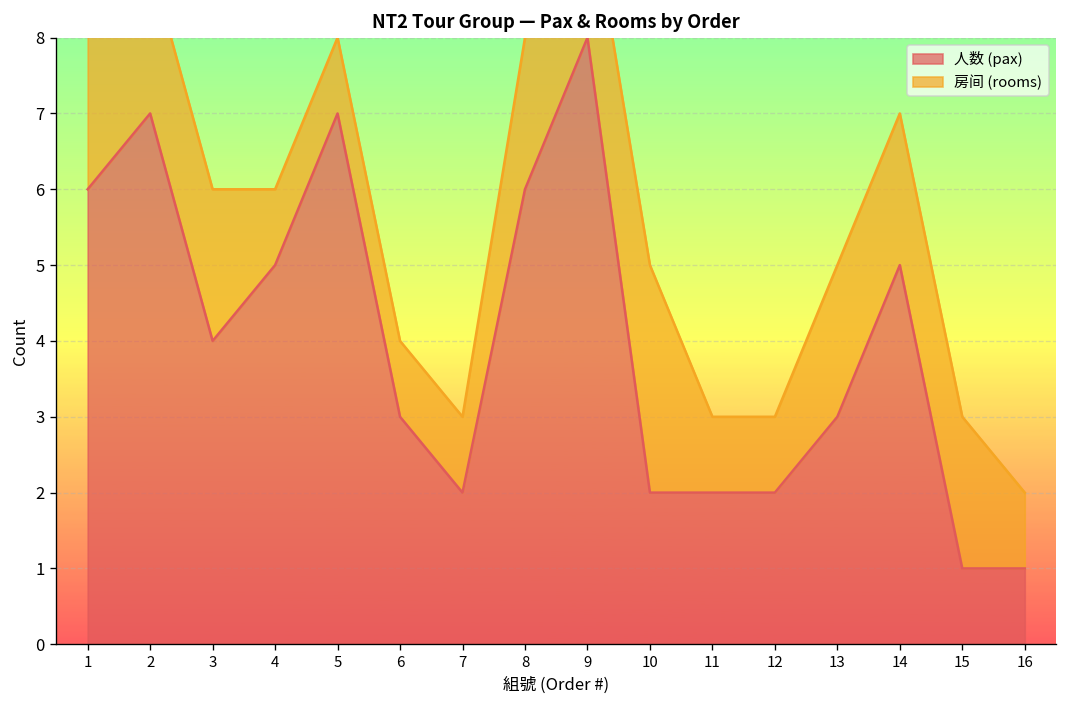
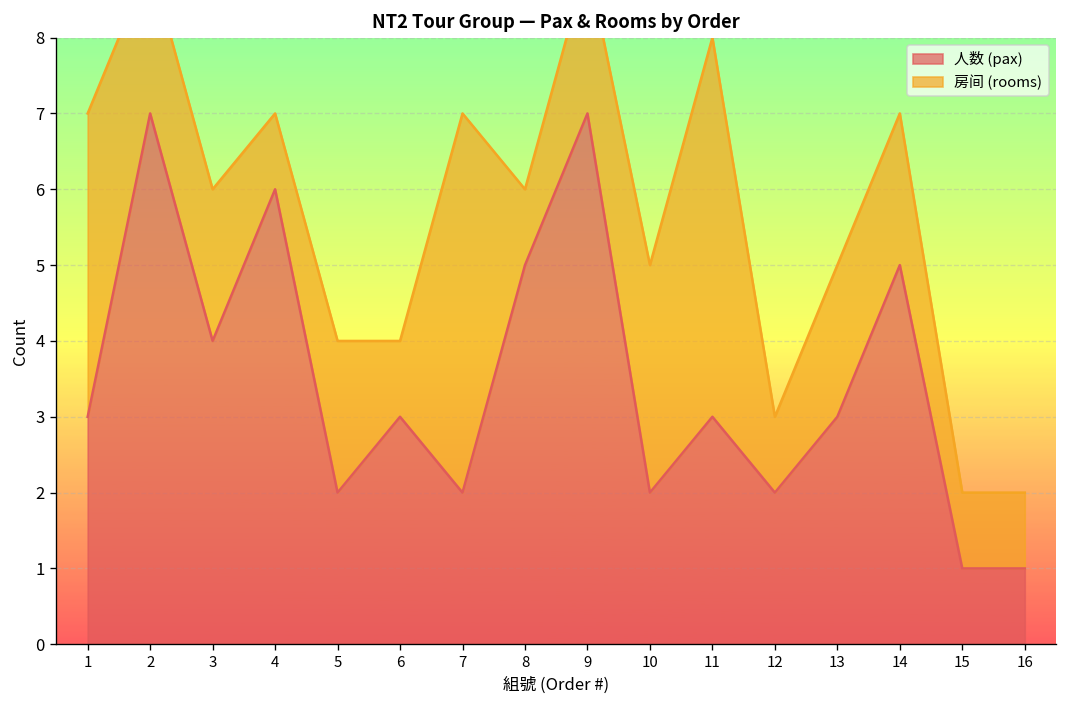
  {
    "人数 (pax)": {
-     "1": 6,
+     "1": 3,
      "2": 7,
      "3": 4,
-     "4": 5,
-     "5": 7,
+     "4": 6,
+     "5": 2,
      "6": 3,
      "7": 2,
-     "8": 6,
-     "9": 8,
+     "8": 5,
+     "9": 7,
      "10": 2,
-     "11": 2,
+     "11": 3,
      "12": 2,
      "13": 3,
      "14": 5,
      "15": 1,
      "16": 1
    },
    "房间 (rooms)": {
      "3": 2,
      "4": 1,
-     "5": 1,
+     "5": 2,
      "6": 1,
-     "7": 1,
-     "8": 2,
+     "7": 5,
+     "8": 1,
      "10": 3,
-     "11": 1,
+     "11": 5,
      "12": 1,
      "13": 2,
      "14": 2,
-     "15": 2,
+     "15": 1,
      "16": 1
    }
  }
